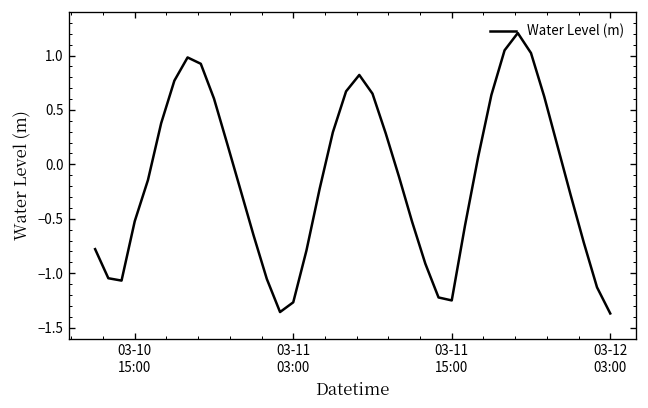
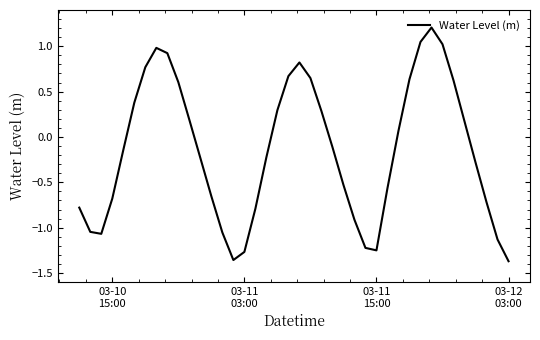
  {
-   "03-10 15:00": -0.5,
+   "03-10 15:00": -0.7,
    "03-11 03:00": -1.3,
    "03-11 15:00": -1.3,
    "03-12 03:00": -1.4
  }
